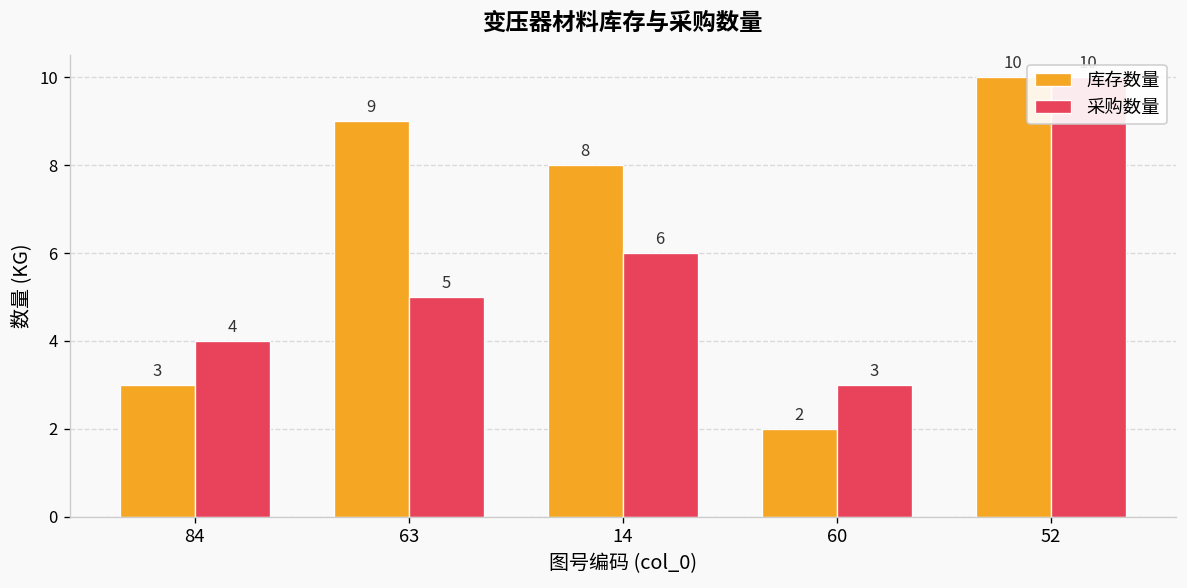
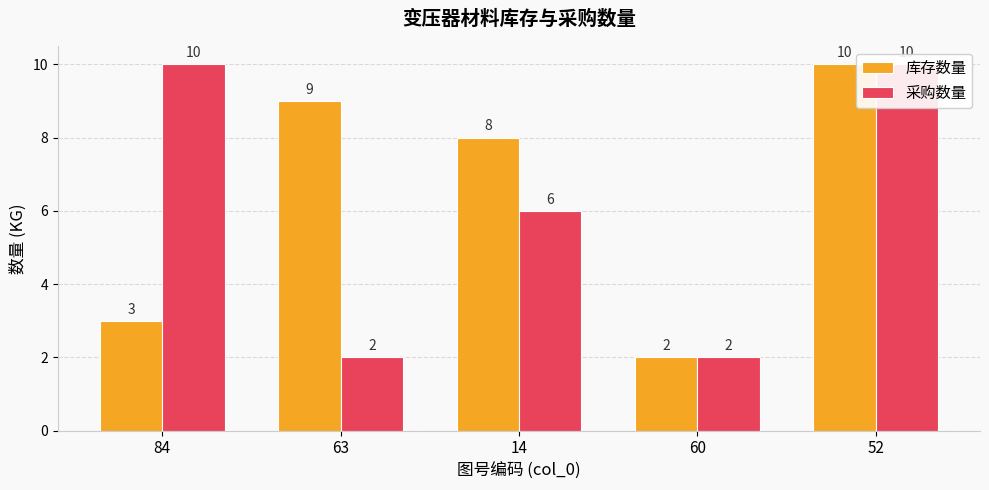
  {
    "库存数量": {
      "84": 3,
      "63": 9,
      "14": 8,
      "60": 2,
      "52": 10
    },
    "采购数量": {
-     "84": 4,
-     "63": 5,
+     "84": 10,
+     "63": 2,
      "14": 6,
-     "60": 3
+     "60": 2
    }
  }
